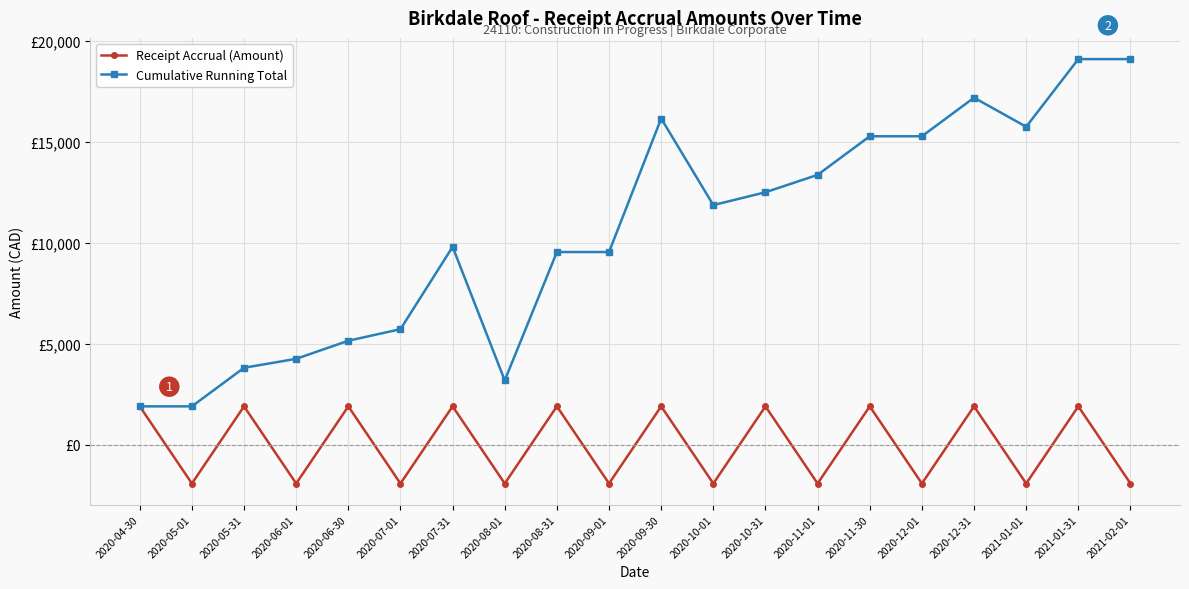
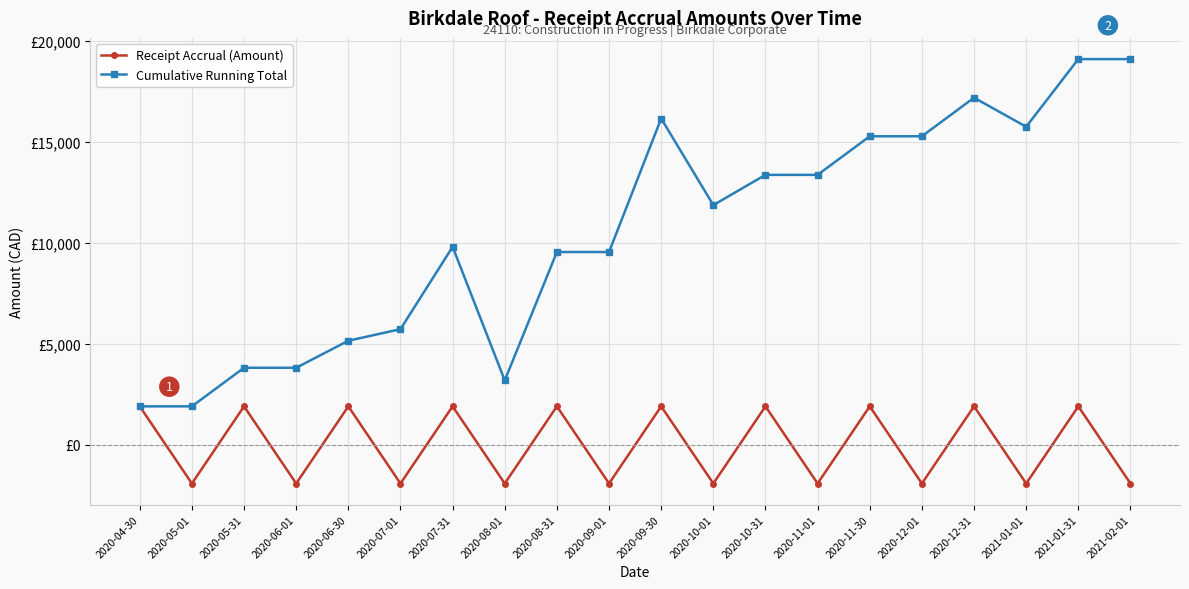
  {
    "Receipt Accrual (Amount)": {
      "2020-05-01": "£-1,900",
      "2020-05-31": "£1,900",
      "2020-06-01": "£-1,900",
      "2020-06-30": "£1,900",
      "2020-07-01": "£-1,900",
      "2020-07-31": "£1,900",
      "2020-08-01": "£-1,900",
      "2020-08-31": "£1,900",
      "2020-09-01": "£-1,900",
      "2020-09-30": "£1,900",
      "2020-10-01": "£-1,900",
      "2020-10-31": "£1,900",
      "2020-11-01": "£-1,900",
      "2020-11-30": "£1,900",
      "2020-12-01": "£-1,900",
      "2020-12-31": "£1,900",
      "2021-01-01": "£-1,900",
      "2021-01-31": "£1,900",
      "2021-02-01": "£-1,900"
    },
    "Cumulative Running Total": {
      "2020-05-31": "£3,800",
-     "2020-06-01": "£4,300",
+     "2020-06-01": "£3,800",
      "2020-06-30": "£5,200",
      "2020-07-01": "£5,700",
      "2020-07-31": "£9,800",
      "2020-08-01": "£3,200",
      "2020-08-31": "£9,500",
      "2020-09-01": "£9,500",
      "2020-09-30": "£16,200",
      "2020-10-01": "£11,900",
-     "2020-10-31": "£12,500",
+     "2020-10-31": "£13,400",
      "2020-11-01": "£13,400",
      "2020-11-30": "£15,300",
      "2020-12-01": "£15,300",
      "2020-12-31": "£17,200",
      "2021-01-01": "£15,700",
      "2021-01-31": "£19,100",
      "2021-02-01": "£19,100"
    }
  }
